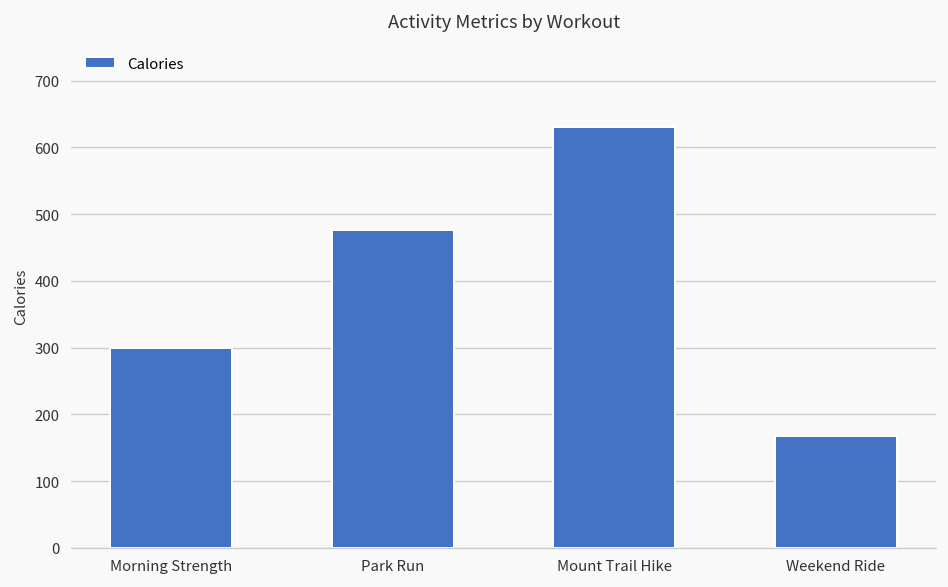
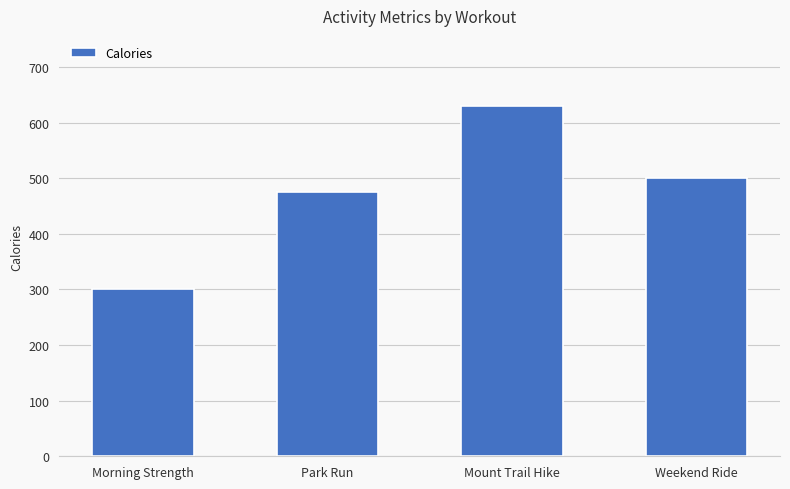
  {
    "Morning Strength": 300,
    "Park Run": 480,
    "Mount Trail Hike": 630,
-   "Weekend Ride": 170
+   "Weekend Ride": 500
  }
